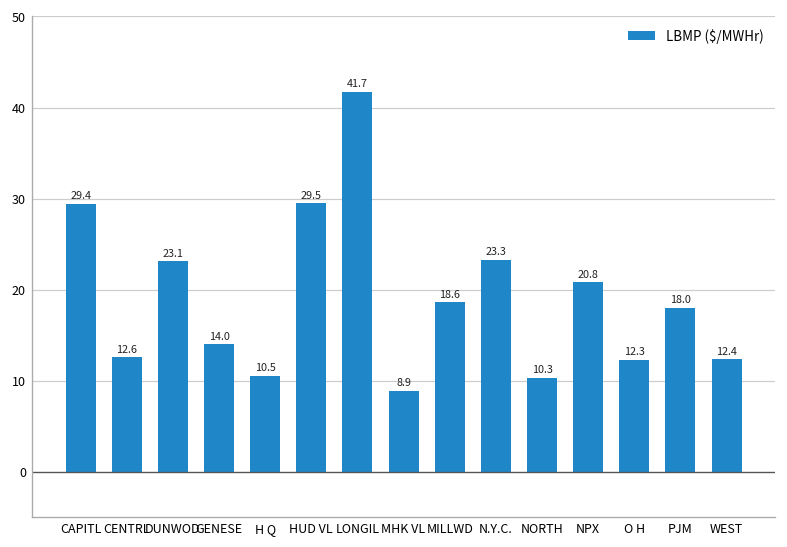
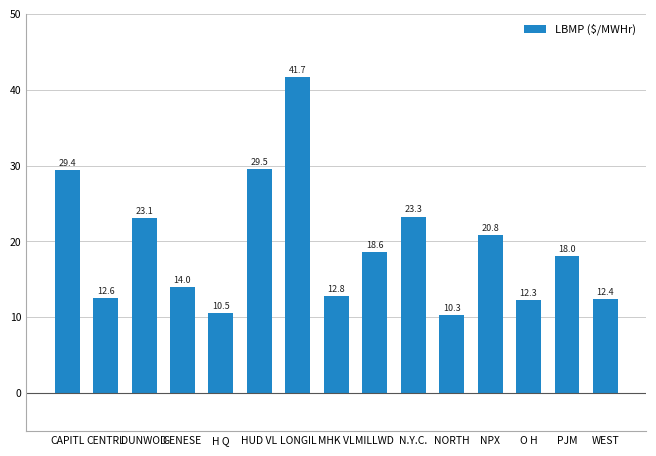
  {
    "CAPITL": 29.4,
    "CENTRL": 12.6,
    "DUNWOD": 23.1,
    "GENESE": 14.0,
    "H Q": 10.5,
    "HUD VL": 29.5,
    "LONGIL": 41.7,
-   "MHK VL": 8.9,
+   "MHK VL": 12.8,
    "MILLWD": 18.6,
    "N.Y.C.": 23.3,
    "NORTH": 10.3,
    "NPX": 20.8,
    "O H": 12.3,
    "PJM": 18.0,
    "WEST": 12.4
  }
